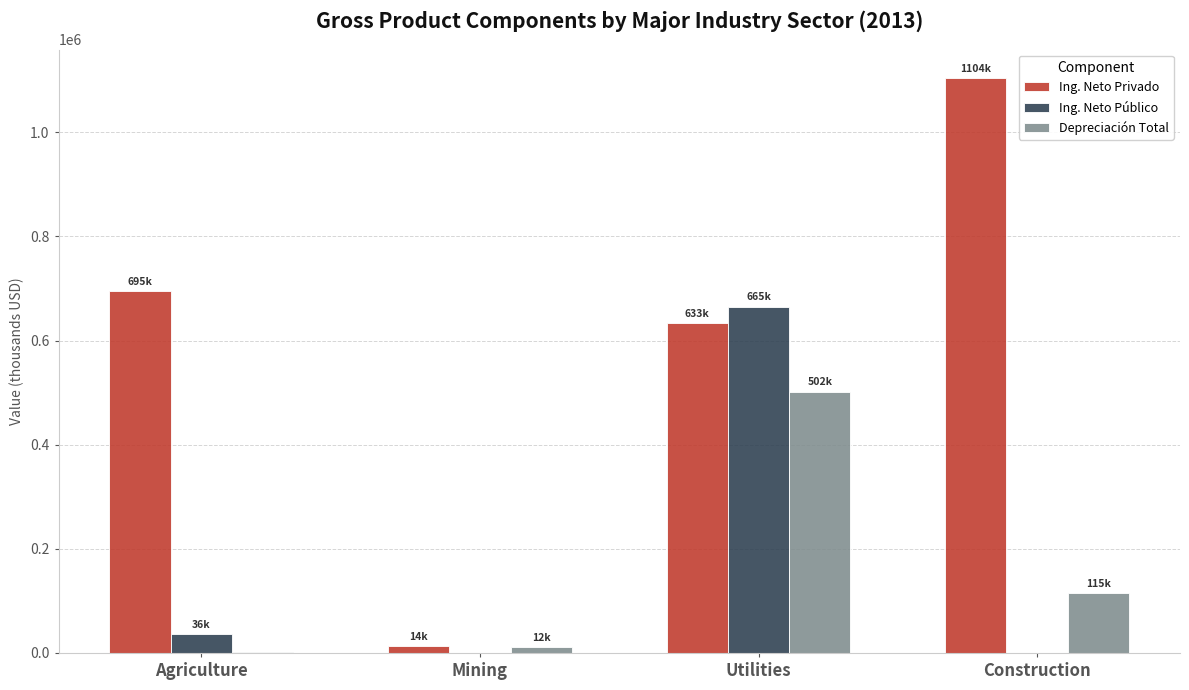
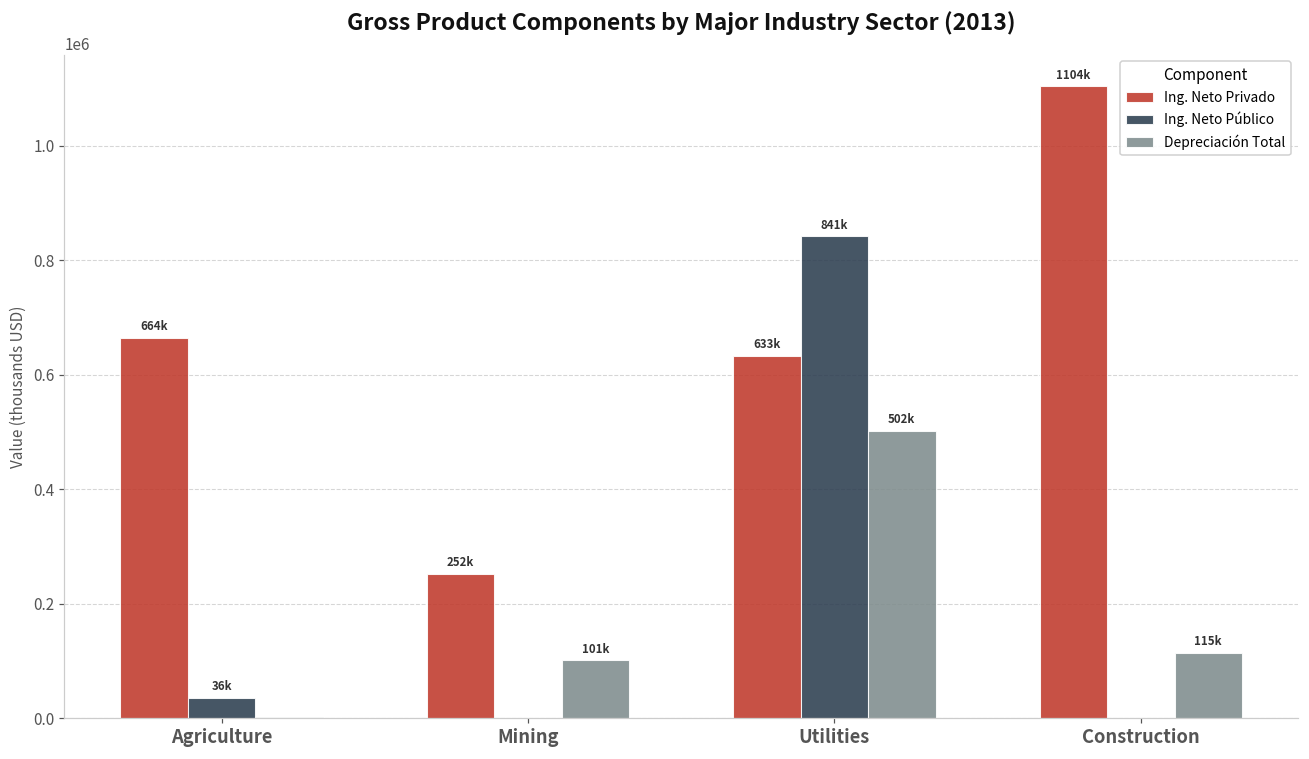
  {
    "Ing. Neto Privado": {
-     "Agriculture": "695k",
-     "Mining": "14k",
+     "Agriculture": "664k",
+     "Mining": "252k",
      "Utilities": "633k",
      "Construction": "1104k"
    },
    "Ing. Neto Público": {
      "Agriculture": "36k",
-     "Utilities": "665k"
+     "Utilities": "841k"
    },
    "Depreciación Total": {
-     "Mining": "12k",
+     "Mining": "101k",
      "Utilities": "502k",
      "Construction": "115k"
    }
  }
